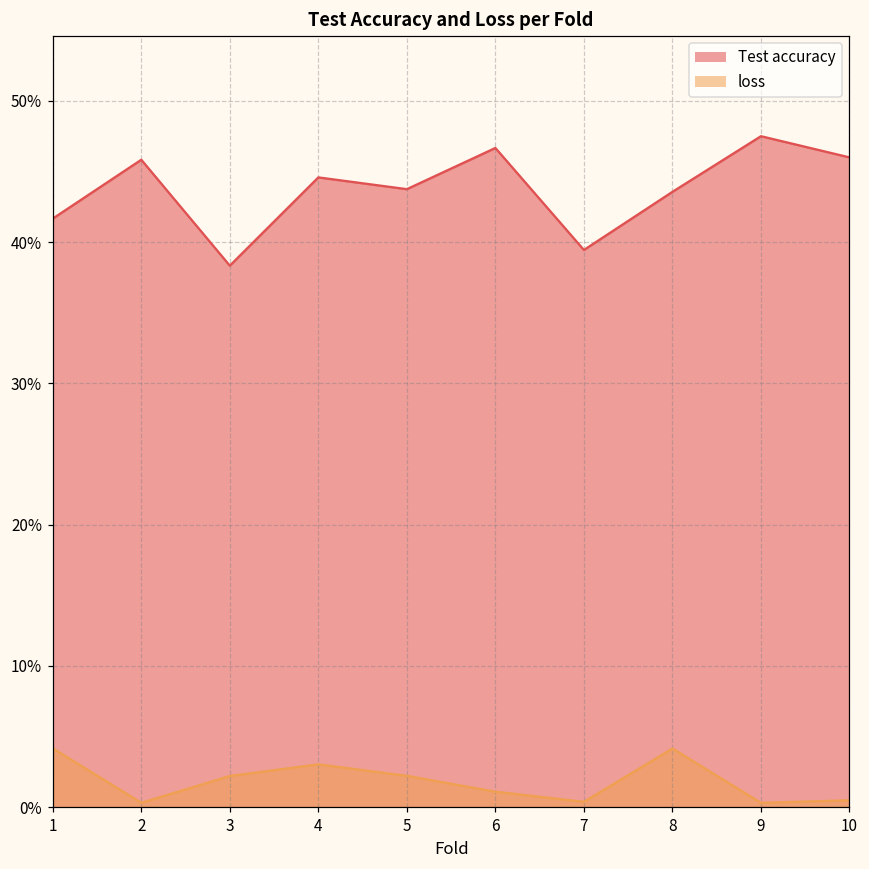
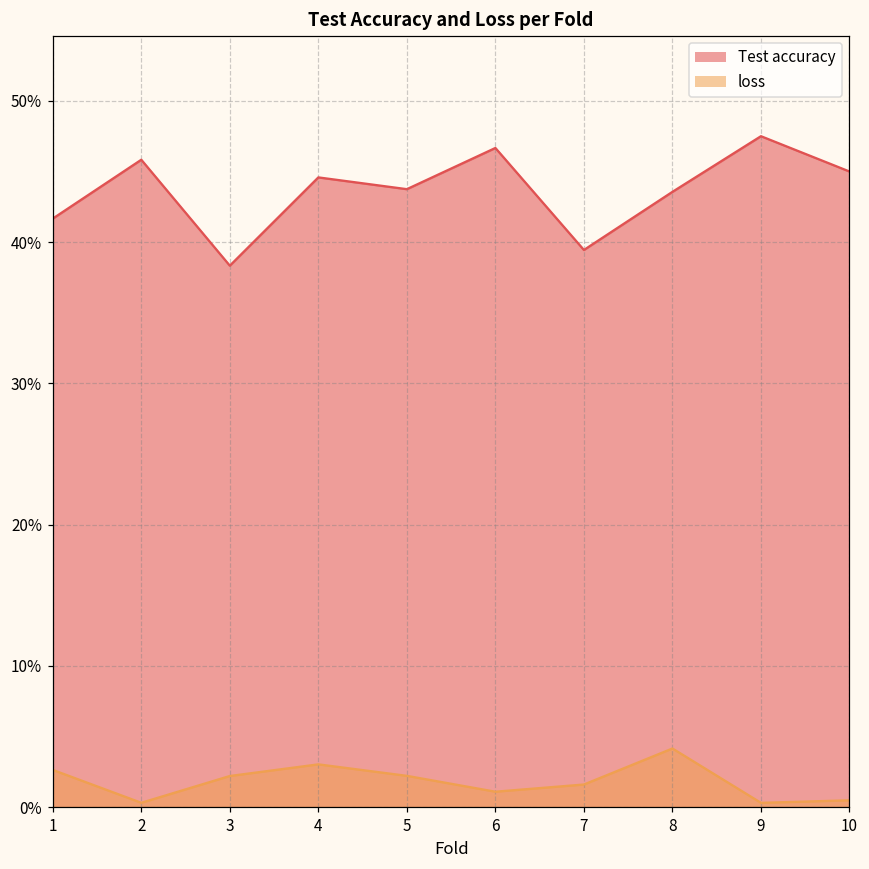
  {
    "Test accuracy": {
      "1": "41.7%",
      "2": "45.8%",
      "3": "38.3%",
      "4": "44.6%",
      "5": "43.8%",
      "6": "46.7%",
      "7": "39.4%",
      "8": "43.6%",
      "9": "47.5%",
-     "10": "46.0%"
+     "10": "45.0%"
    },
    "loss": {
-     "1": "4.2%",
+     "1": "2.6%",
      "2": "0.3%",
      "3": "2.2%",
      "4": "3.0%",
      "5": "2.2%",
      "6": "1.1%",
-     "7": "0.4%",
+     "7": "1.6%",
      "8": "4.1%",
      "9": "0.3%",
      "10": "0.5%"
    }
  }
